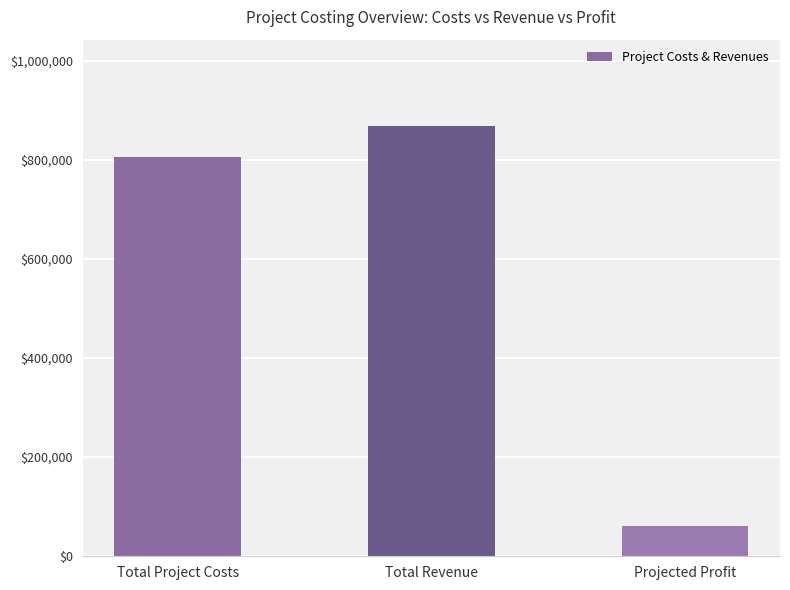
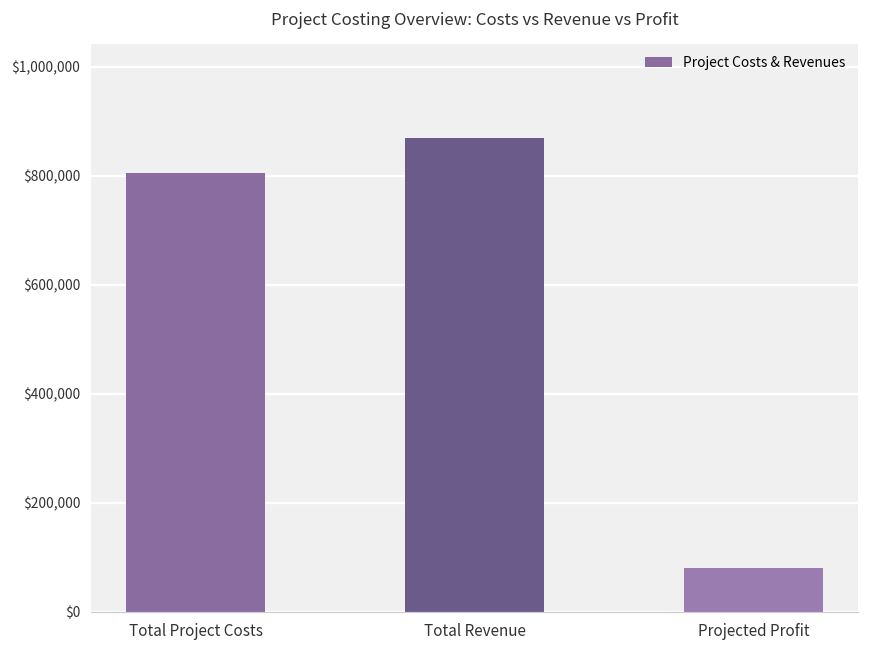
  {
    "Total Project Costs": "$800,000",
    "Total Revenue": "$870,000",
-   "Projected Profit": "$60,000"
+   "Projected Profit": "$80,000"
  }
